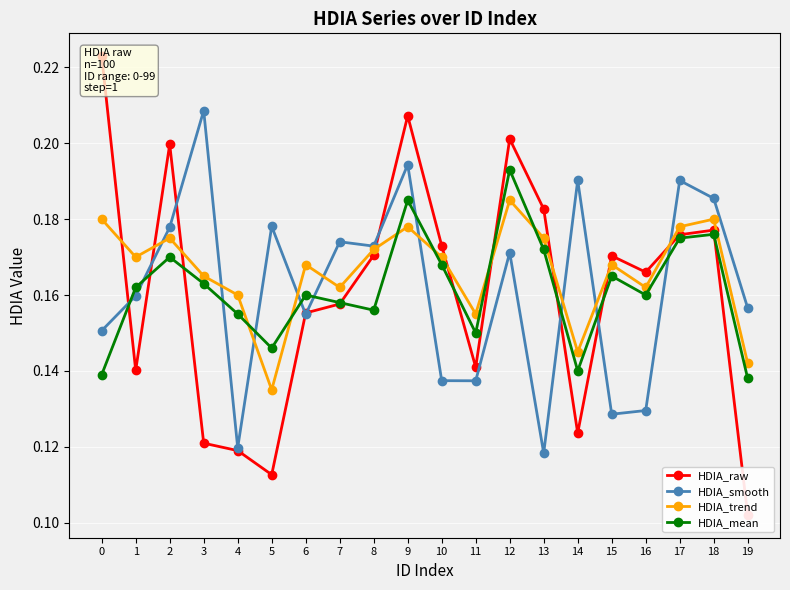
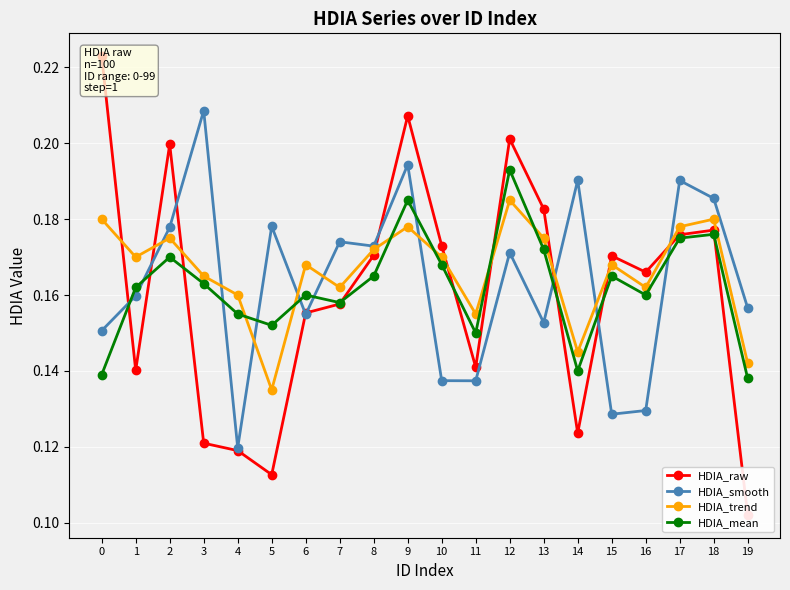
  {
    "HDIA_raw": {
      "1": 0.140,
      "2": 0.200,
      "3": 0.121,
      "4": 0.119,
      "5": 0.113,
      "8": 0.170,
      "9": 0.207,
      "10": 0.173,
      "11": 0.141,
      "12": 0.201,
      "13": 0.183,
      "14": 0.124,
      "15": 0.170,
      "16": 0.166,
      "17": 0.176,
      "18": 0.177
    },
    "HDIA_smooth": {
      "0": 0.151,
      "1": 0.160,
      "2": 0.178,
      "3": 0.209,
      "4": 0.120,
      "5": 0.178,
      "7": 0.174,
      "8": 0.173,
      "9": 0.194,
      "10": 0.137,
      "11": 0.137,
      "12": 0.171,
-     "13": 0.118,
+     "13": 0.153,
      "14": 0.190,
      "15": 0.129,
      "16": 0.130,
      "17": 0.190,
      "18": 0.185,
      "19": 0.157
    },
    "HDIA_trend": {
      "0": 0.180,
      "1": 0.170,
      "2": 0.175,
      "3": 0.165,
      "4": 0.160,
      "5": 0.135,
      "6": 0.168,
      "7": 0.162,
      "8": 0.172,
      "9": 0.178,
      "10": 0.170,
      "11": 0.155,
      "12": 0.185,
      "13": 0.175,
      "14": 0.145,
      "15": 0.168,
      "16": 0.162,
      "17": 0.178,
      "18": 0.180,
      "19": 0.142
    },
    "HDIA_mean": {
      "0": 0.139,
      "1": 0.162,
      "2": 0.170,
      "3": 0.163,
      "4": 0.155,
-     "5": 0.146,
+     "5": 0.152,
      "6": 0.160,
-     "8": 0.156,
+     "8": 0.165,
      "9": 0.185,
      "10": 0.168,
      "11": 0.150,
      "12": 0.193,
      "13": 0.172,
      "14": 0.140,
      "15": 0.165,
      "16": 0.160,
      "17": 0.175,
      "18": 0.176,
      "19": 0.138
    }
  }
